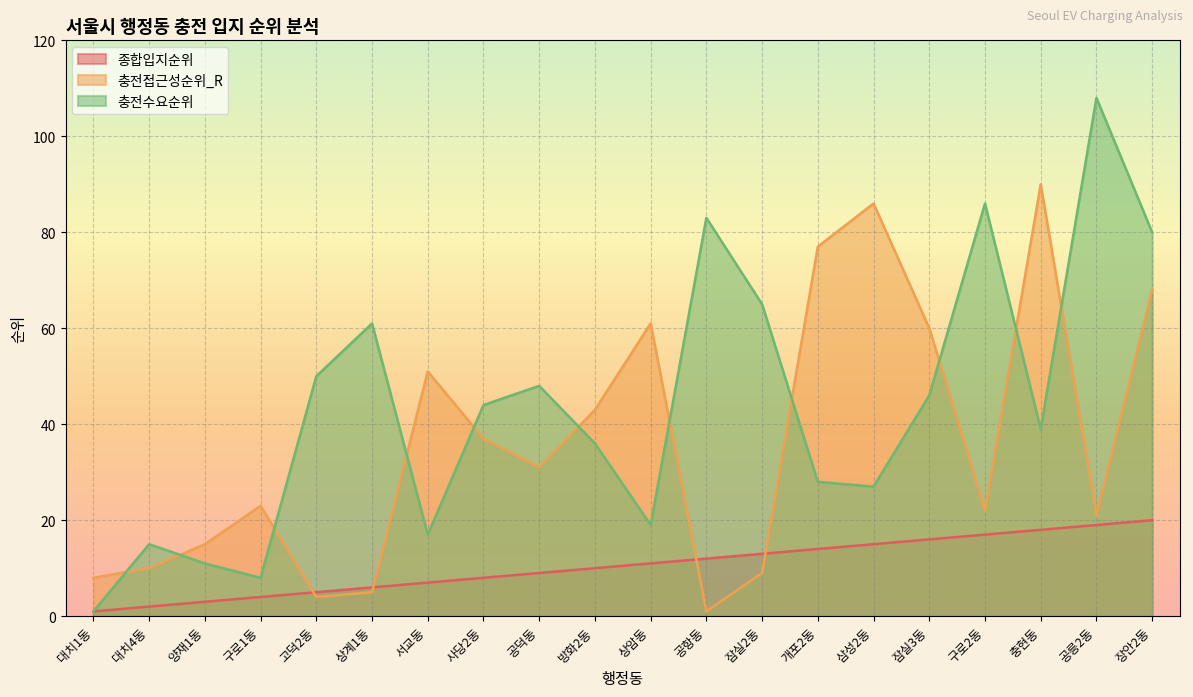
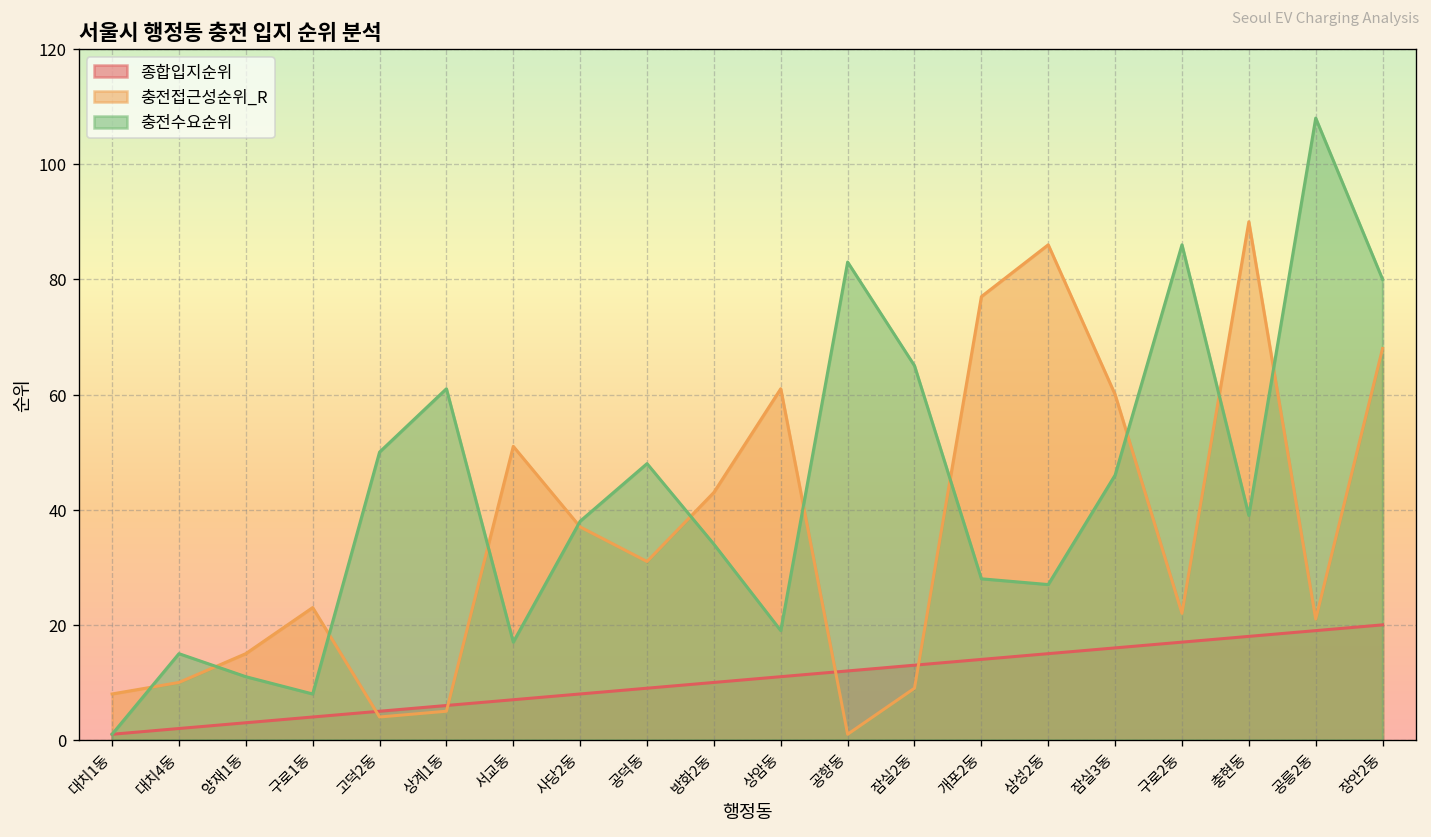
  {
    "충전수요순위": {
      "대치4동": 15,
      "양재1동": 11,
      "구로1동": 8,
      "고덕2동": 50,
      "상계1동": 61,
      "서교동": 17,
-     "사당2동": 44,
+     "사당2동": 38,
      "공덕동": 48,
-     "방화2동": 36,
+     "방화2동": 34,
      "상암동": 19,
      "공항동": 83,
      "잠실2동": 65,
      "개포2동": 28,
      "삼성2동": 27,
      "잠실3동": 46,
      "구로2동": 86,
      "충현동": 39,
      "공릉2동": 108,
      "장안2동": 80
    }
  }
